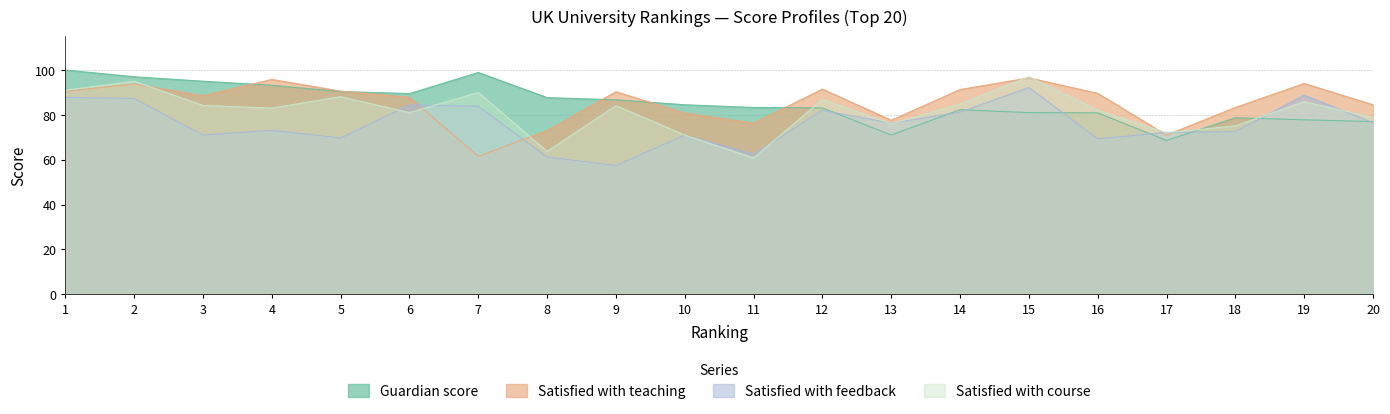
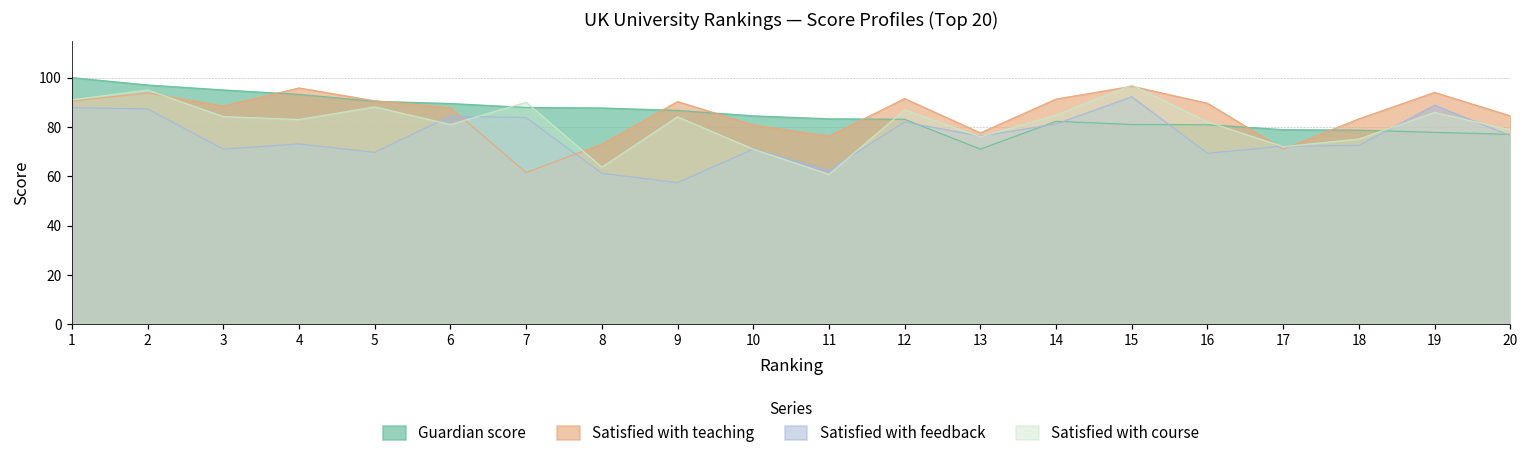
  {
    "Guardian score": {
      "1": 100,
      "2": 97,
      "3": 95,
      "4": 93,
      "6": 90,
-     "7": 99,
+     "7": 88,
      "8": 88,
      "9": 87,
      "10": 85,
      "11": 83,
      "13": 71,
      "15": 81,
      "16": 81,
-     "17": 69,
+     "17": 79,
      "18": 79,
      "19": 78
    },
    "Satisfied with teaching": {
      "2": 94,
      "3": 89,
      "4": 96,
      "6": 88,
      "7": 62,
      "8": 73,
      "9": 90,
      "10": 81,
      "11": 76,
      "12": 92,
      "13": 78,
      "14": 91,
      "16": 90,
      "18": 83,
      "19": 94,
      "20": 85
    }
  }
